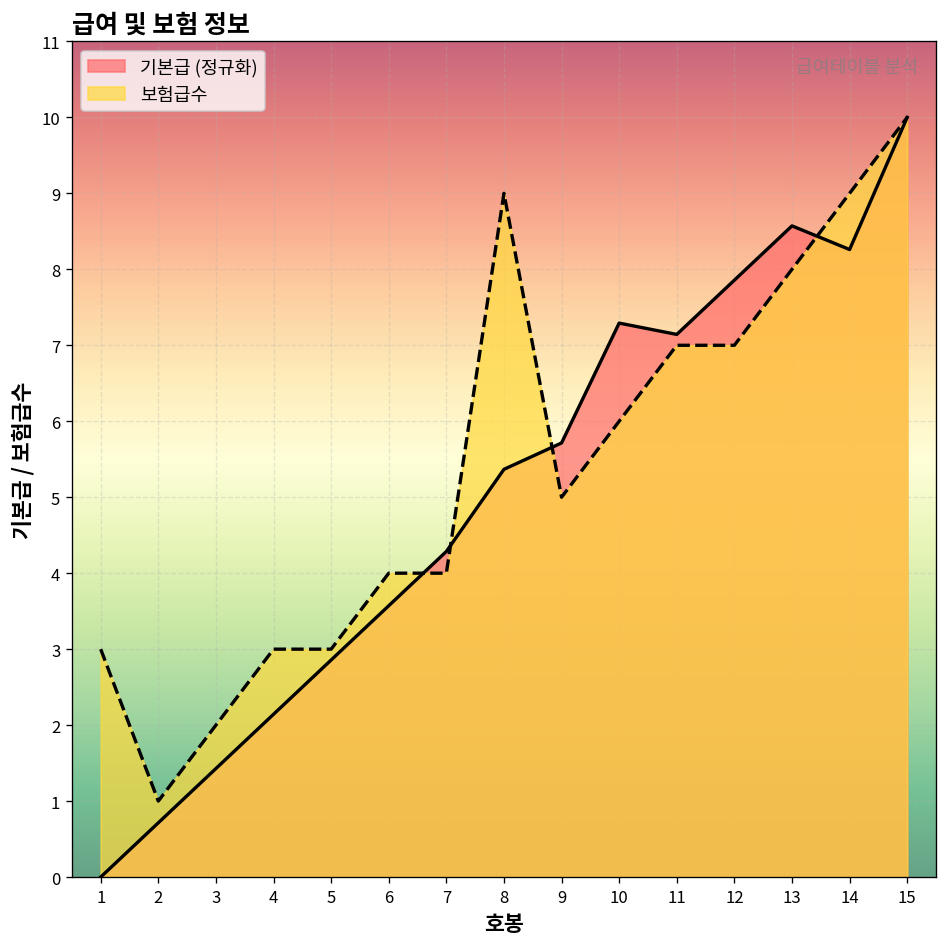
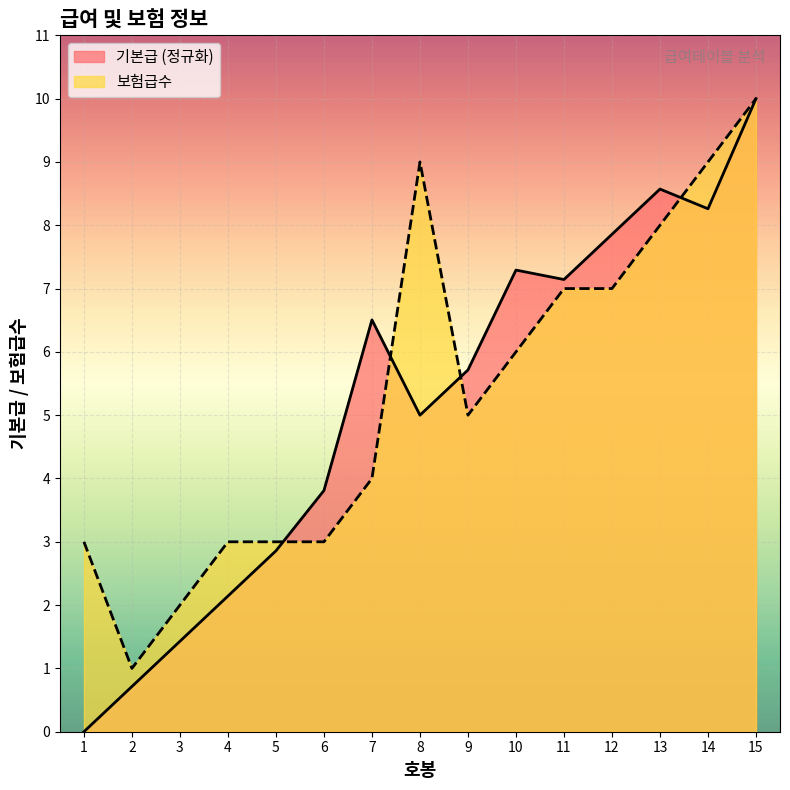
  {
    "기본급 (정규화)": {
      "1": 0.0,
      "2": 0.7,
      "3": 1.4,
      "4": 2.1,
      "5": 2.9,
-     "6": 3.6,
-     "7": 4.3,
-     "8": 5.4,
+     "6": 3.8,
+     "7": 6.5,
+     "8": 5.0,
      "9": 5.7,
      "10": 7.3,
      "11": 7.1,
      "12": 7.9,
      "13": 8.6,
      "14": 8.3
    },
    "보험급수": {
      "1": 3,
      "2": 1,
      "3": 2,
      "4": 3,
      "5": 3,
-     "6": 4,
+     "6": 3,
      "7": 4,
      "8": 9,
      "9": 5,
      "10": 6,
      "11": 7,
      "12": 7,
      "13": 8,
      "14": 9
    }
  }
